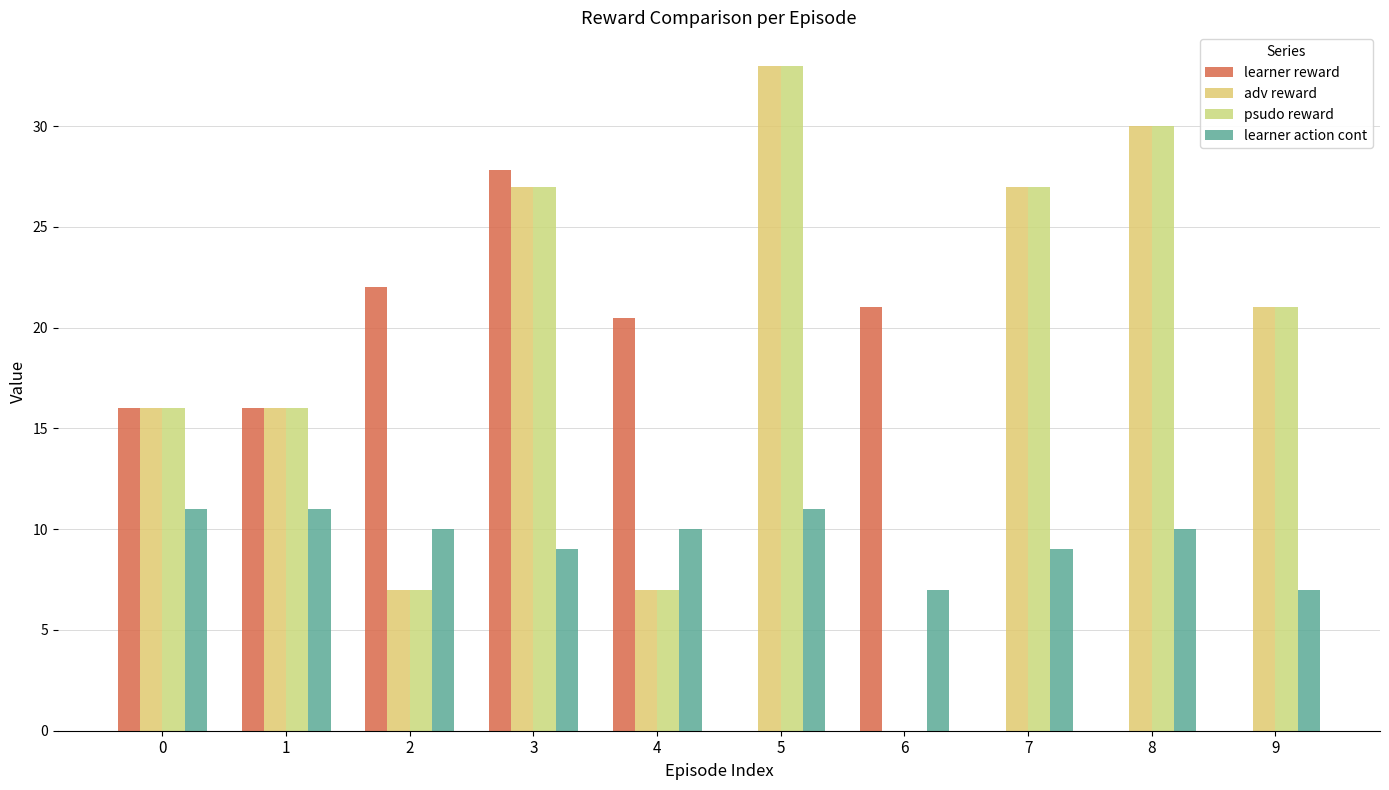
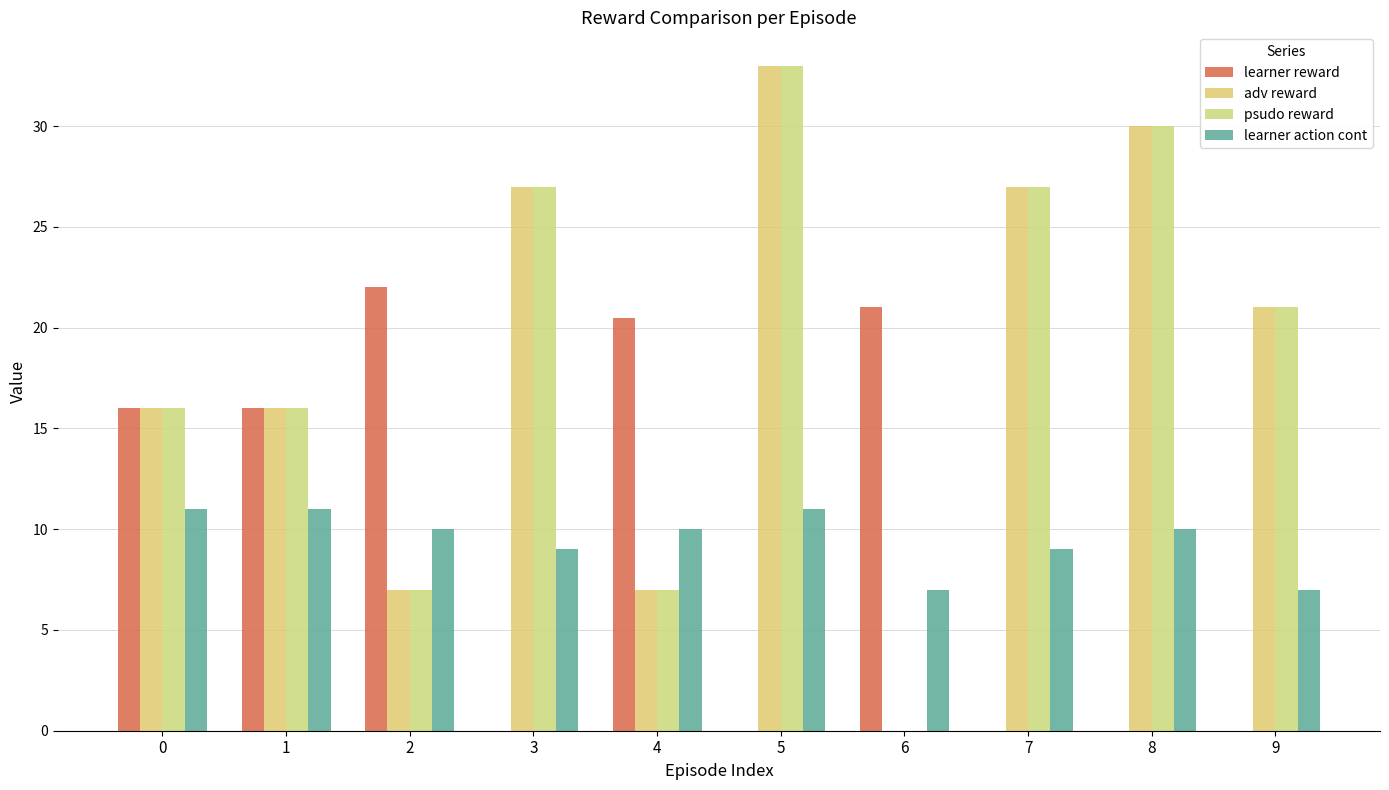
  {
    "learner reward": {
      "0": 16.0,
      "1": 16.0,
      "2": 22.0,
-     "3": 27.8,
+     "3": 0.0,
      "4": 20.5,
      "5": 0.0,
      "6": 21.0,
      "7": 0.0,
      "8": 0.0,
      "9": 0.0
    },
    "learner action cont": {
      "0": 11.0,
      "1": 11.0,
      "2": 10.0,
      "3": 9.0,
      "4": 10.0,
      "5": 11.0,
      "6": 7.0,
      "7": 9.0,
      "8": 10.0,
      "9": 7.0
    }
  }
